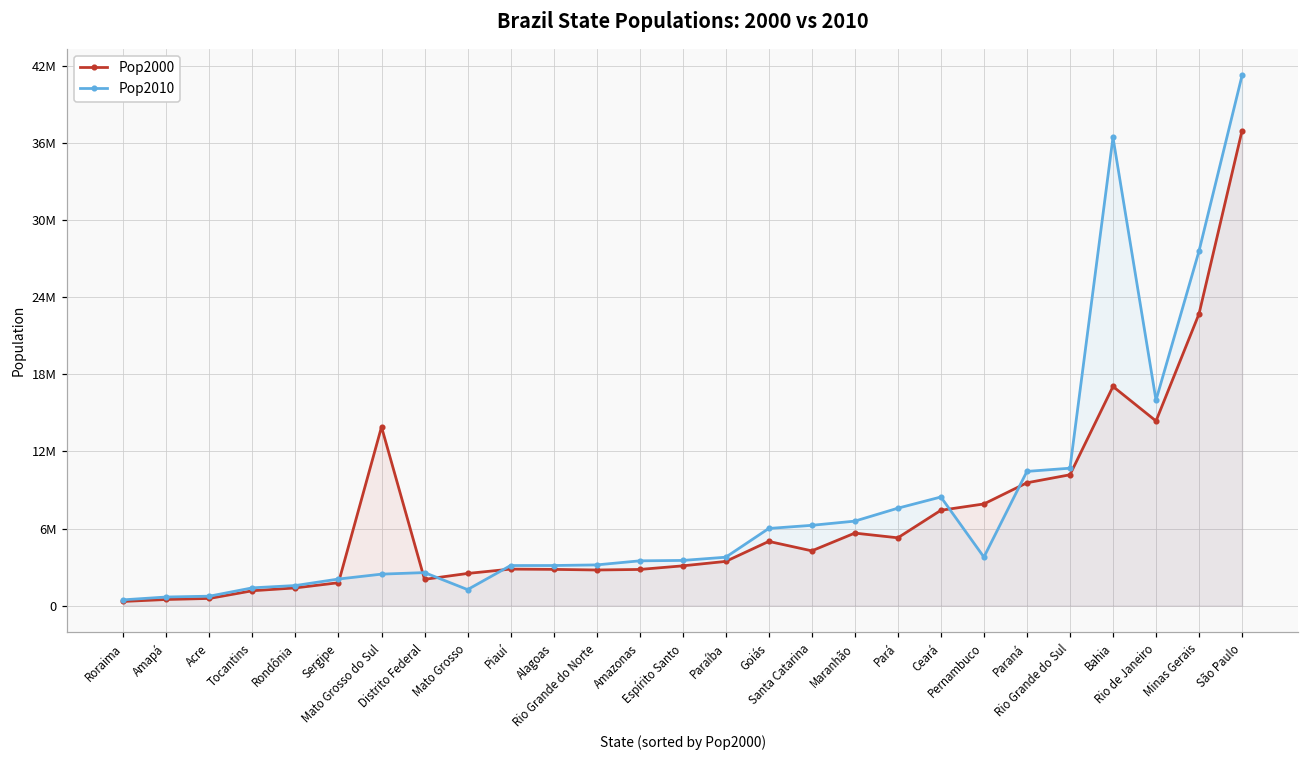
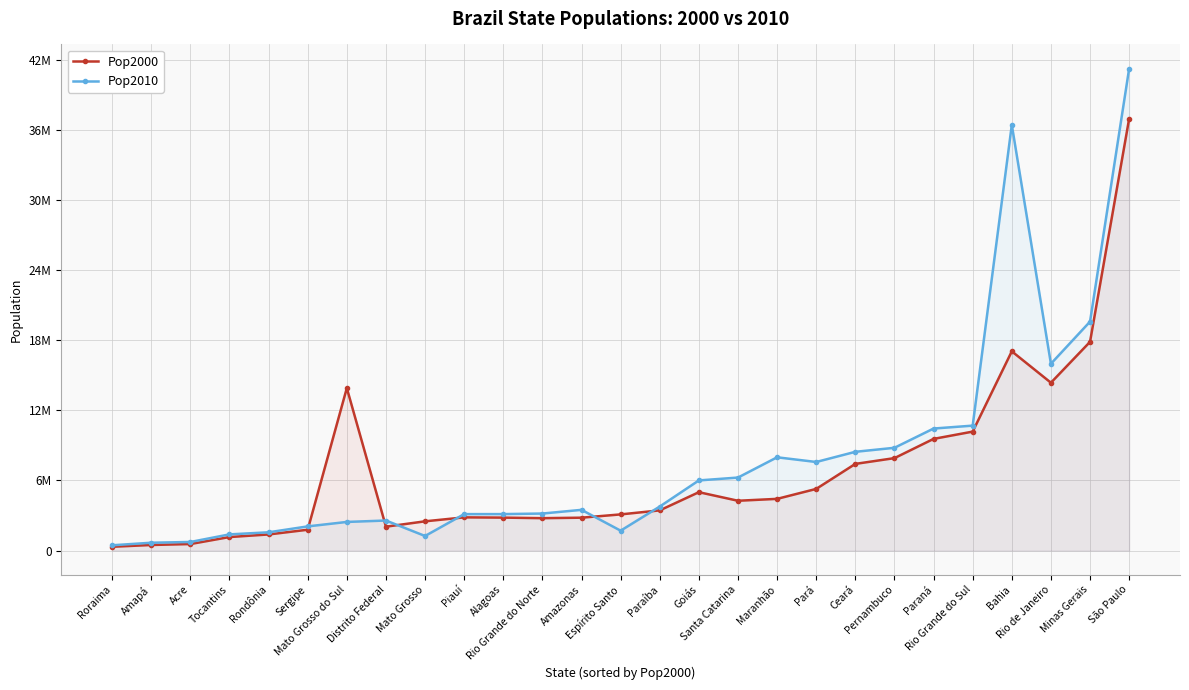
  {
    "Pop2000": {
      "Tocantins": 1200000,
      "Sergipe": 1800000,
      "Mato Grosso do Sul": 13900000,
      "Distrito Federal": 2000000,
      "Mato Grosso": 2500000,
      "Piauí": 2800000,
      "Alagoas": 2800000,
      "Rio Grande do Norte": 2800000,
      "Amazonas": 2800000,
      "Espírito Santo": 3100000,
      "Paraíba": 3400000,
      "Goiás": 5000000,
      "Santa Catarina": 4300000,
-     "Maranhão": 5600000,
+     "Maranhão": 4400000,
      "Pará": 5300000,
      "Ceará": 7400000,
      "Pernambuco": 7900000,
      "Paraná": 9600000,
      "Rio Grande do Sul": 10200000,
      "Bahia": 17100000,
      "Rio de Janeiro": 14400000,
-     "Minas Gerais": 22700000,
+     "Minas Gerais": 17900000,
      "São Paulo": 37000000
    },
    "Pop2010": {
      "Tocantins": 1400000,
      "Sergipe": 2100000,
      "Mato Grosso do Sul": 2400000,
      "Distrito Federal": 2600000,
      "Mato Grosso": 1200000,
      "Piauí": 3100000,
      "Alagoas": 3100000,
      "Rio Grande do Norte": 3200000,
      "Amazonas": 3500000,
-     "Espírito Santo": 3500000,
+     "Espírito Santo": 1700000,
      "Paraíba": 3800000,
      "Goiás": 6000000,
      "Santa Catarina": 6200000,
-     "Maranhão": 6600000,
+     "Maranhão": 8000000,
      "Pará": 7600000,
      "Ceará": 8500000,
-     "Pernambuco": 3800000,
+     "Pernambuco": 8800000,
      "Paraná": 10400000,
      "Rio Grande do Sul": 10700000,
      "Bahia": 36400000,
      "Rio de Janeiro": 16000000,
-     "Minas Gerais": 27600000,
+     "Minas Gerais": 19600000,
      "São Paulo": 41300000
    }
  }
